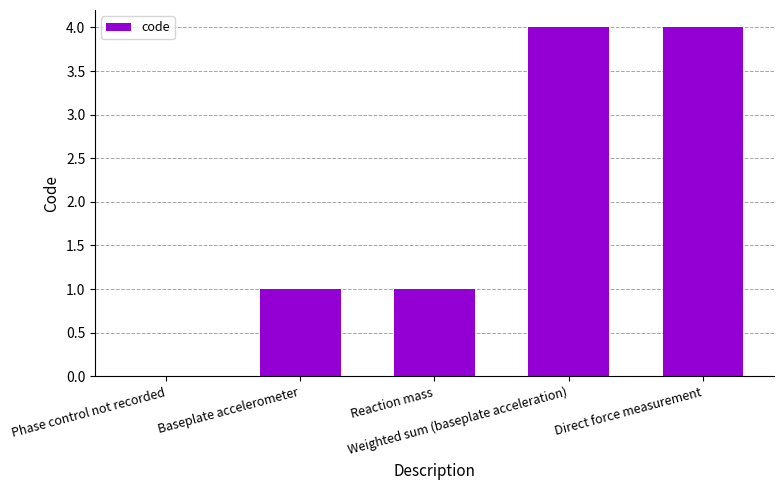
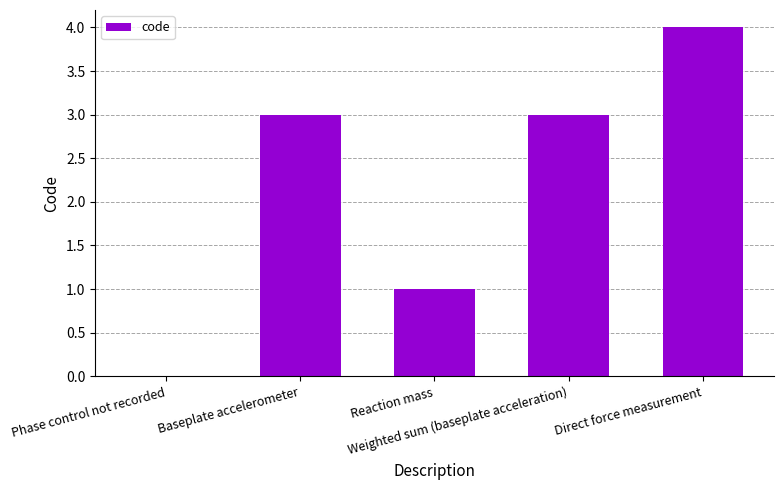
  {
    "Phase control not recorded": 0,
-   "Baseplate accelerometer": 1,
+   "Baseplate accelerometer": 3,
    "Reaction mass": 1,
-   "Weighted sum (baseplate acceleration)": 4,
+   "Weighted sum (baseplate acceleration)": 3,
    "Direct force measurement": 4
  }
